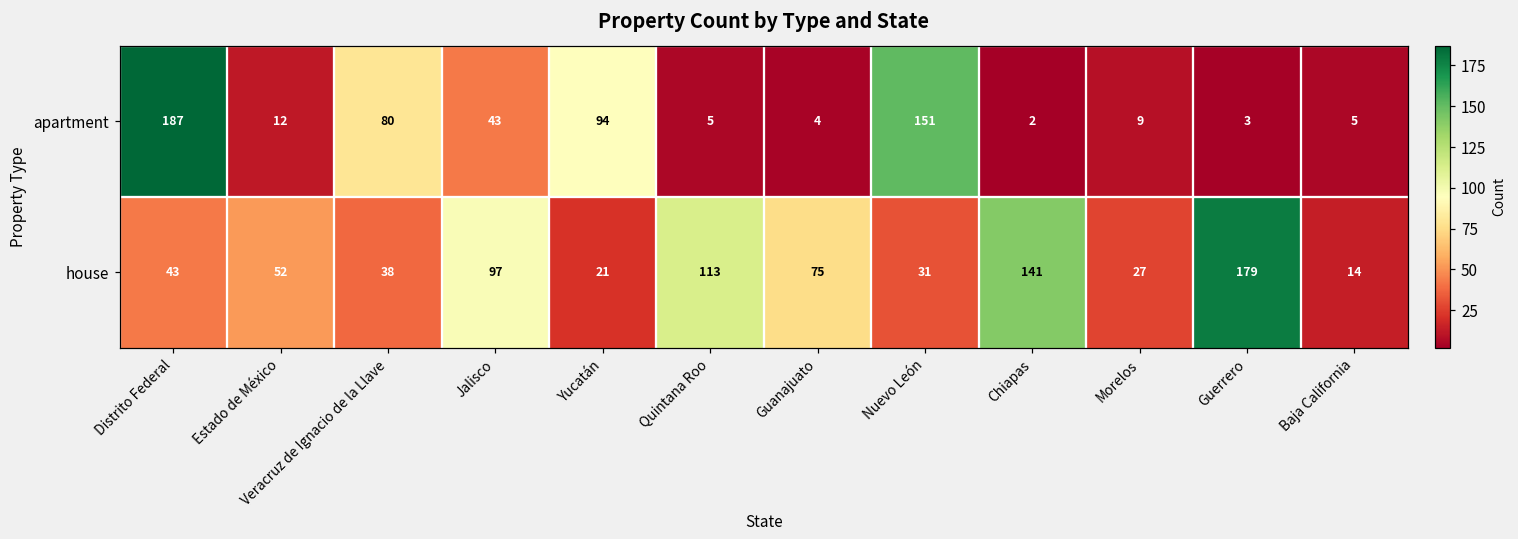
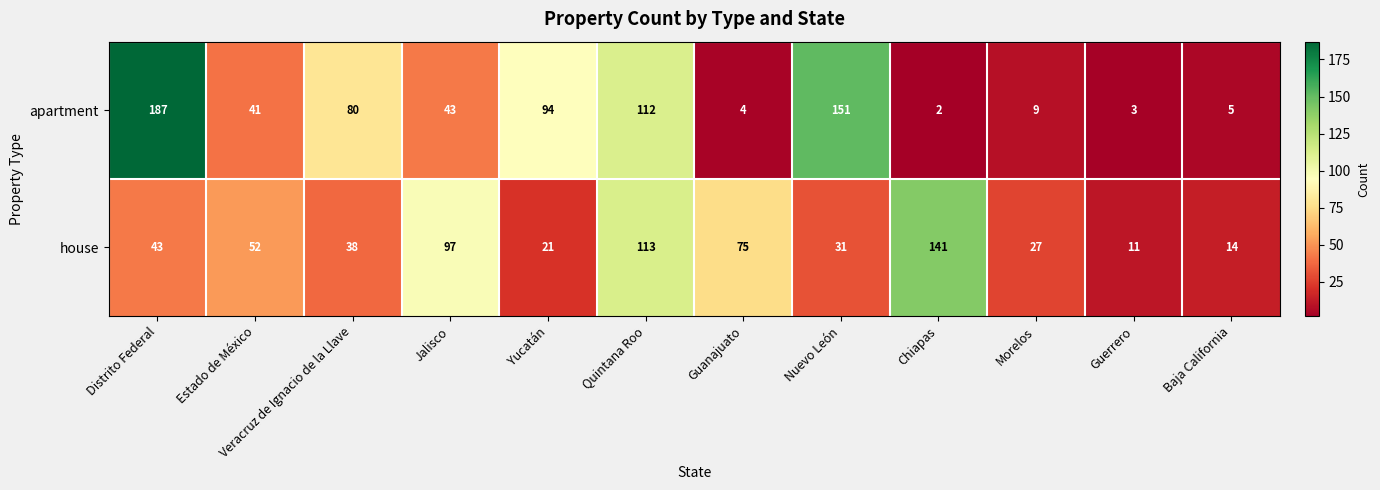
  {
    "apartment": {
      "Distrito Federal": 187,
-     "Estado de México": 12,
+     "Estado de México": 41,
      "Veracruz de Ignacio de la Llave": 80,
      "Jalisco": 43,
      "Yucatán": 94,
-     "Quintana Roo": 5,
+     "Quintana Roo": 112,
      "Guanajuato": 4,
      "Nuevo León": 151,
      "Chiapas": 2,
      "Morelos": 9,
      "Guerrero": 3,
      "Baja California": 5
    },
    "house": {
      "Distrito Federal": 43,
      "Estado de México": 52,
      "Veracruz de Ignacio de la Llave": 38,
      "Jalisco": 97,
      "Yucatán": 21,
      "Quintana Roo": 113,
      "Guanajuato": 75,
      "Nuevo León": 31,
      "Chiapas": 141,
      "Morelos": 27,
-     "Guerrero": 179,
+     "Guerrero": 11,
      "Baja California": 14
    }
  }
